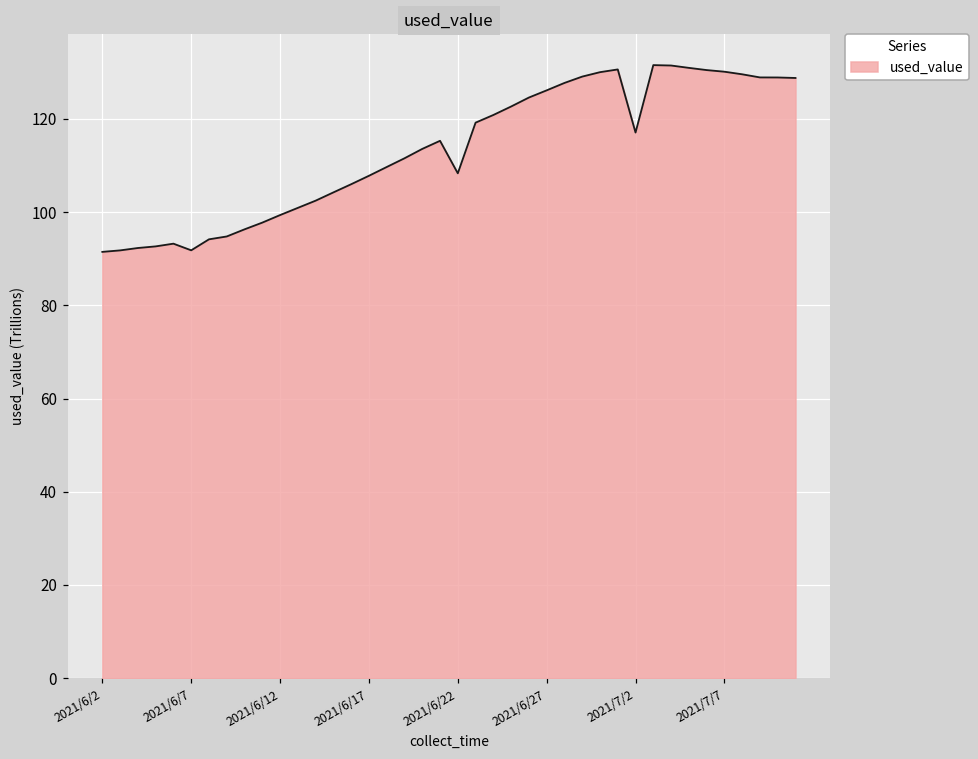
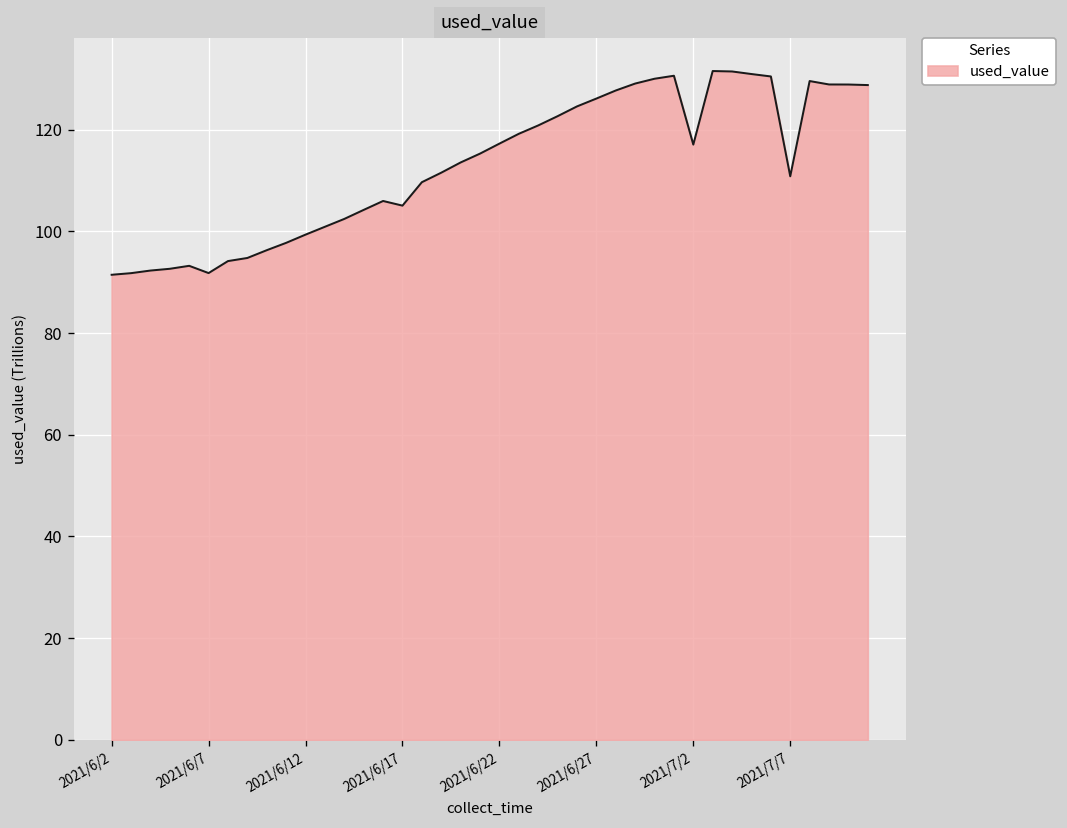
  {
    "2021/6/2": 91,
    "2021/6/7": 92,
    "2021/6/12": 99,
-   "2021/6/17": 108,
-   "2021/6/22": 108,
+   "2021/6/17": 105,
+   "2021/6/22": 117,
    "2021/6/27": 126,
    "2021/7/2": 117,
-   "2021/7/7": 130
+   "2021/7/7": 111
  }
